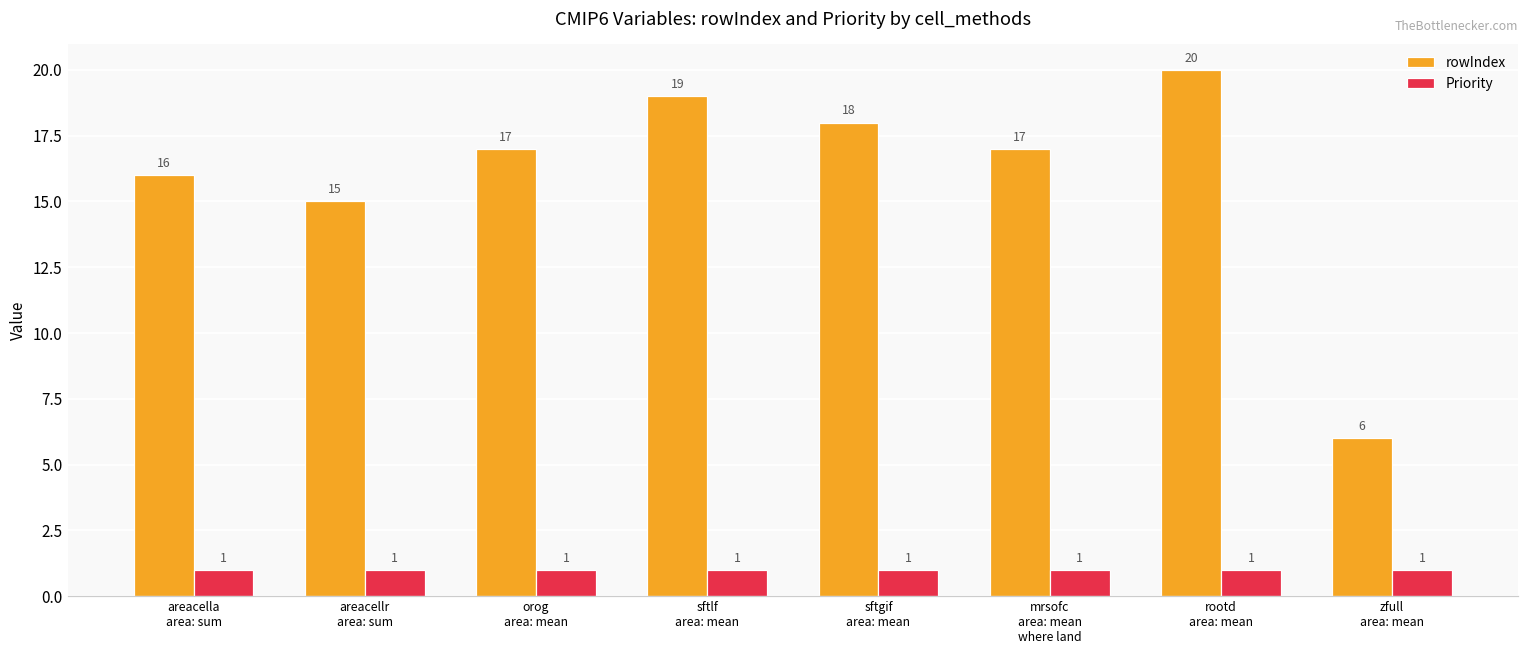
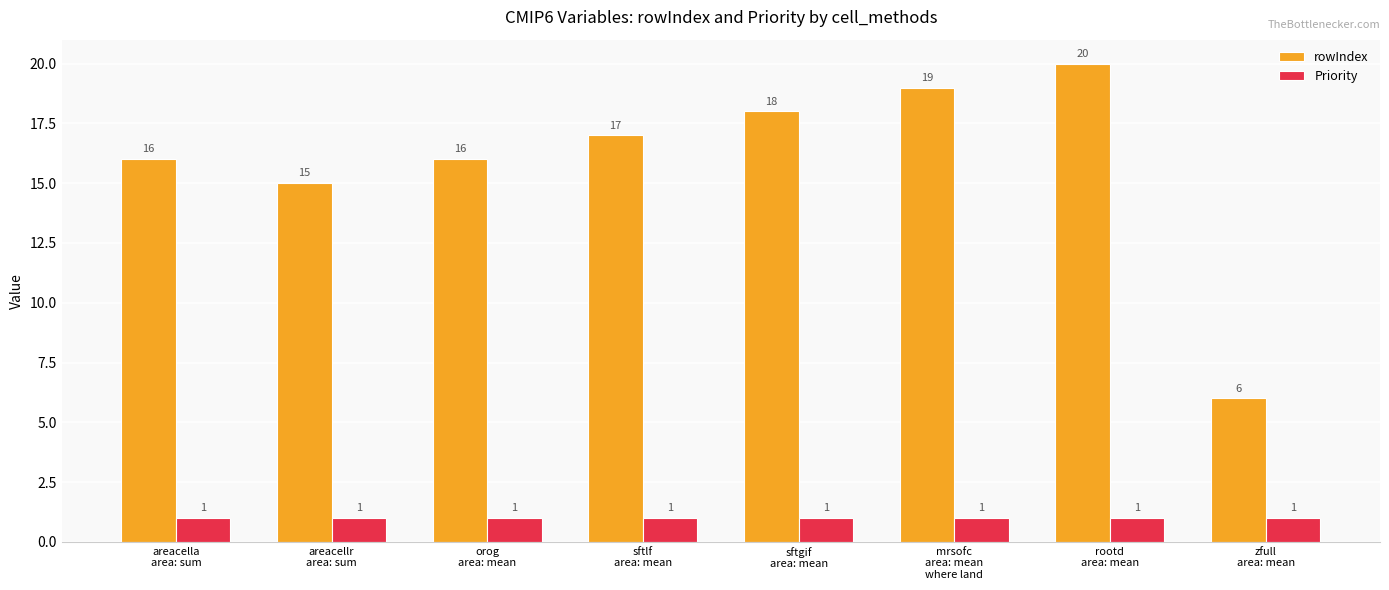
  {
    "rowIndex": {
      "areacella area: sum": 16,
      "areacellr area: sum": 15,
-     "orog area: mean": 17,
-     "sftlf area: mean": 19,
+     "orog area: mean": 16,
+     "sftlf area: mean": 17,
      "sftgif area: mean": 18,
-     "mrsofc area: mean where land": 17,
+     "mrsofc area: mean where land": 19,
      "rootd area: mean": 20,
      "zfull area: mean": 6
    },
    "Priority": {
      "areacella area: sum": 1,
      "areacellr area: sum": 1,
      "orog area: mean": 1,
      "sftlf area: mean": 1,
      "sftgif area: mean": 1,
      "mrsofc area: mean where land": 1,
      "rootd area: mean": 1,
      "zfull area: mean": 1
    }
  }
